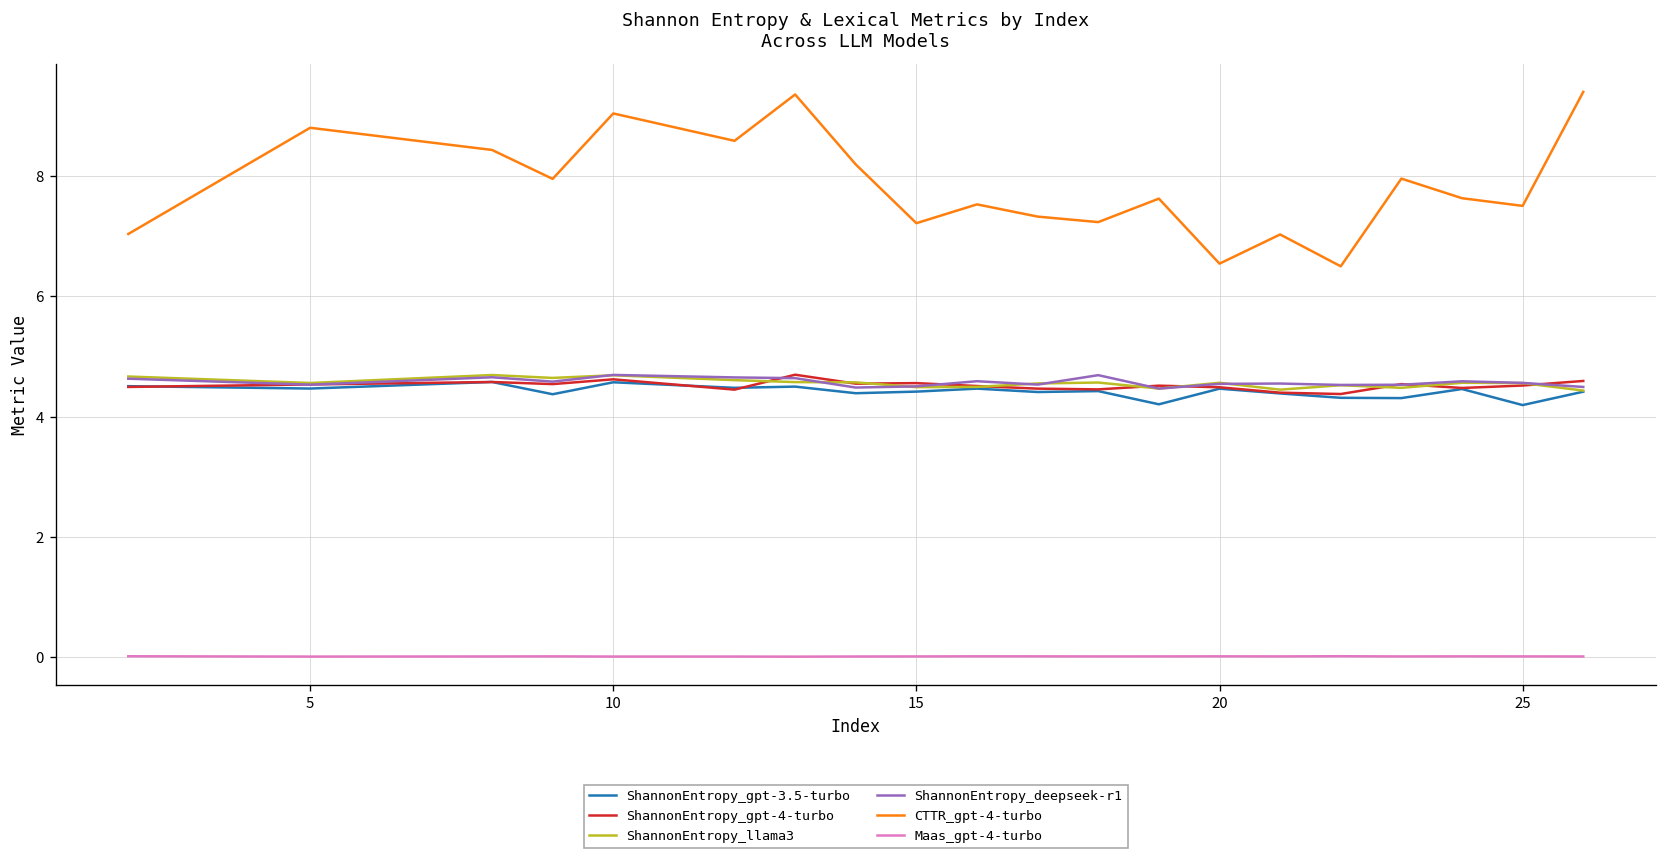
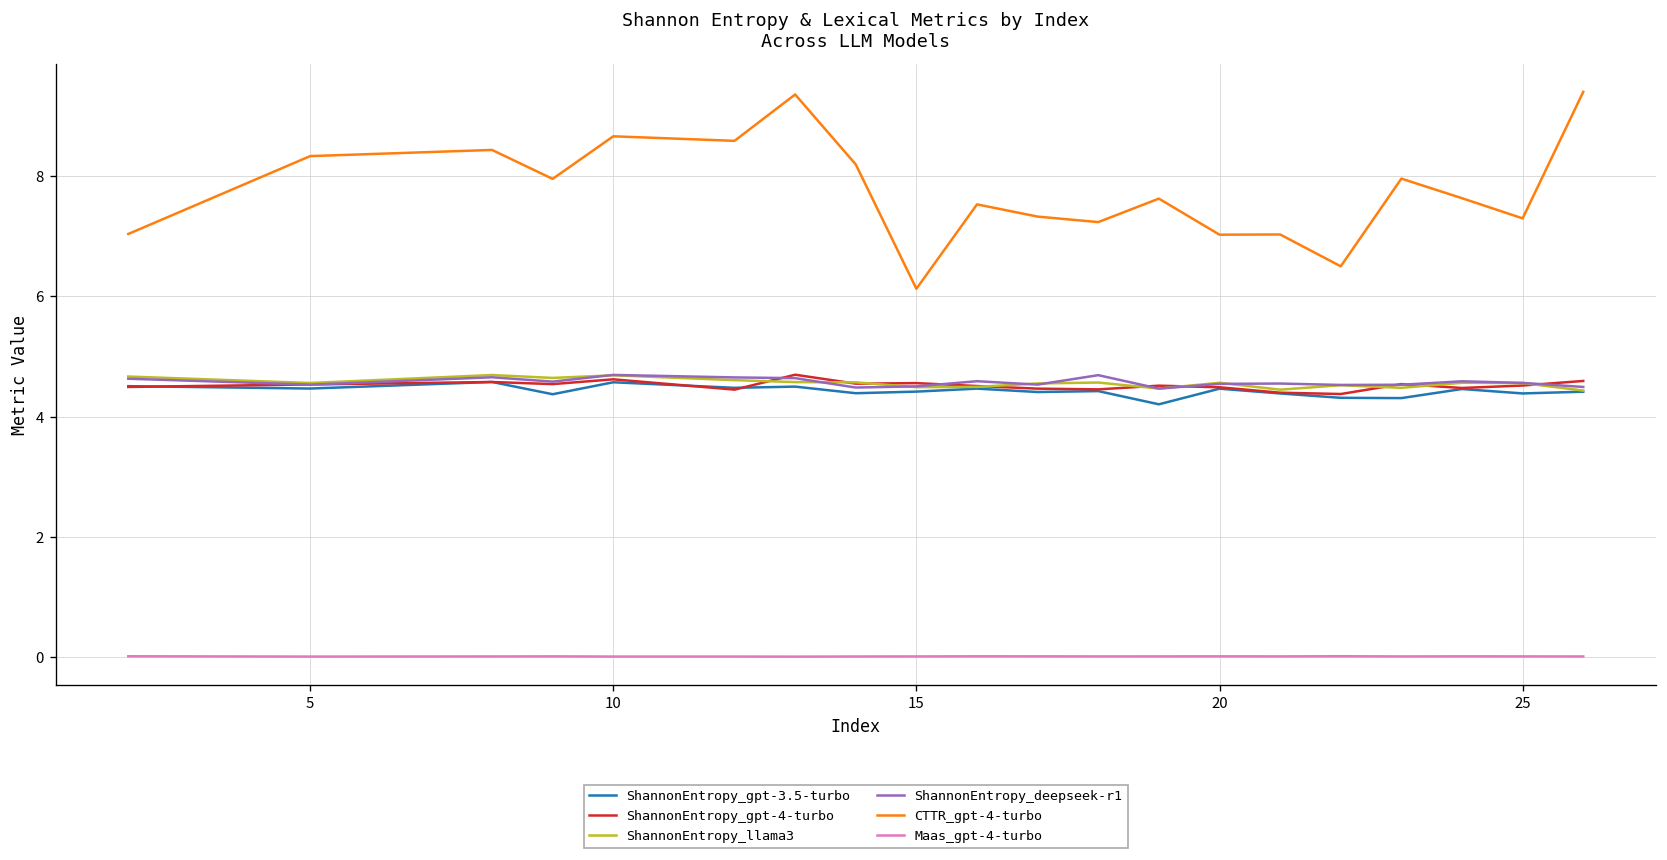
  {
    "ShannonEntropy_gpt-3.5-turbo": {
      "5": 4.5,
      "15": 4.4,
-     "25": 4.2
+     "25": 4.4
    },
    "ShannonEntropy_gpt-4-turbo": {
      "15": 4.6
    },
    "CTTR_gpt-4-turbo": {
-     "5": 8.8,
-     "10": 9.0,
-     "15": 7.2,
-     "20": 6.5,
-     "25": 7.5
+     "5": 8.3,
+     "10": 8.7,
+     "15": 6.1,
+     "20": 7.0,
+     "25": 7.3
    },
    "Maas_gpt-4-turbo": {
      "5": 0.0,
      "10": 0.0,
      "15": 0.0,
      "20": 0.0,
      "25": 0.0
    }
  }
